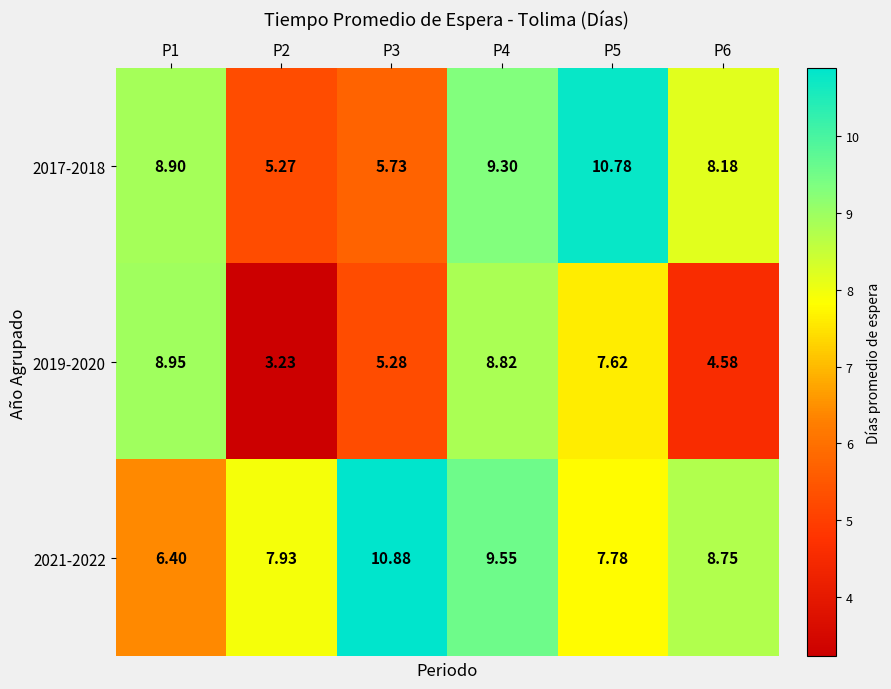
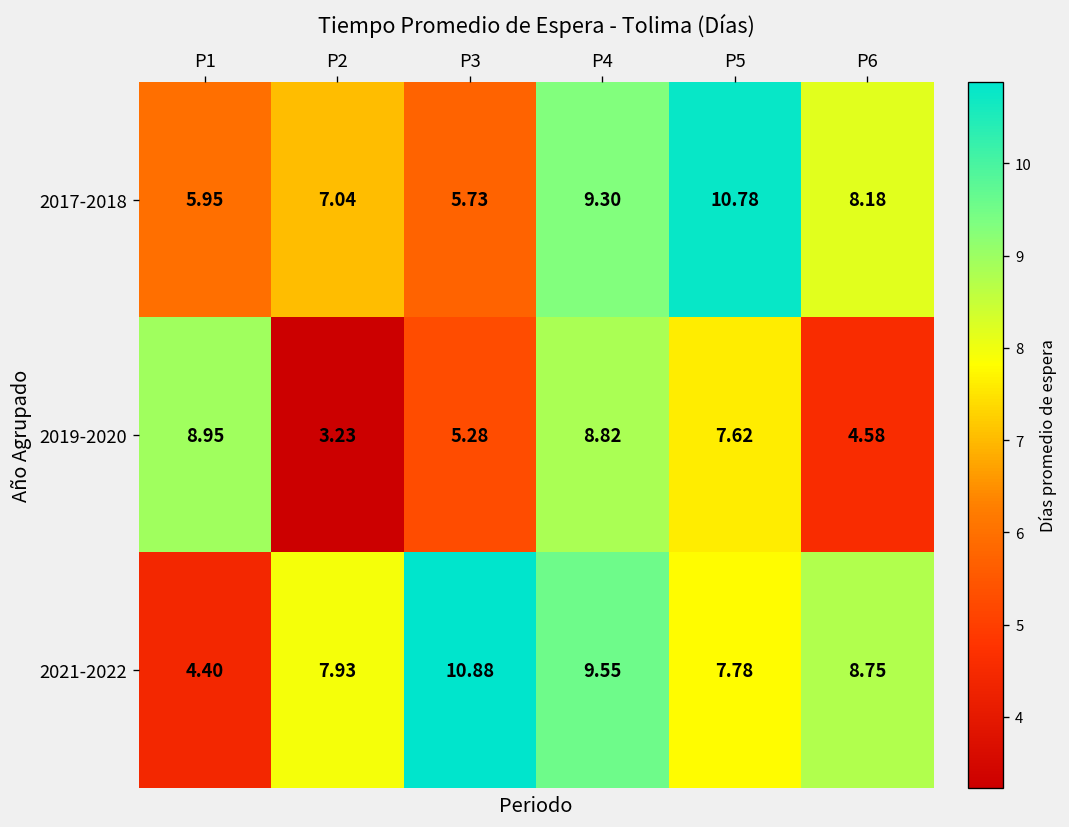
  {
    "2017-2018": {
-     "P1": 8.90,
-     "P2": 5.27,
+     "P1": 5.95,
+     "P2": 7.04,
      "P3": 5.73,
      "P4": 9.30,
      "P5": 10.78,
      "P6": 8.18
    },
    "2019-2020": {
      "P1": 8.95,
      "P2": 3.23,
      "P3": 5.28,
      "P4": 8.82,
      "P5": 7.62,
      "P6": 4.58
    },
    "2021-2022": {
-     "P1": 6.40,
+     "P1": 4.40,
      "P2": 7.93,
      "P3": 10.88,
      "P4": 9.55,
      "P5": 7.78,
      "P6": 8.75
    }
  }
